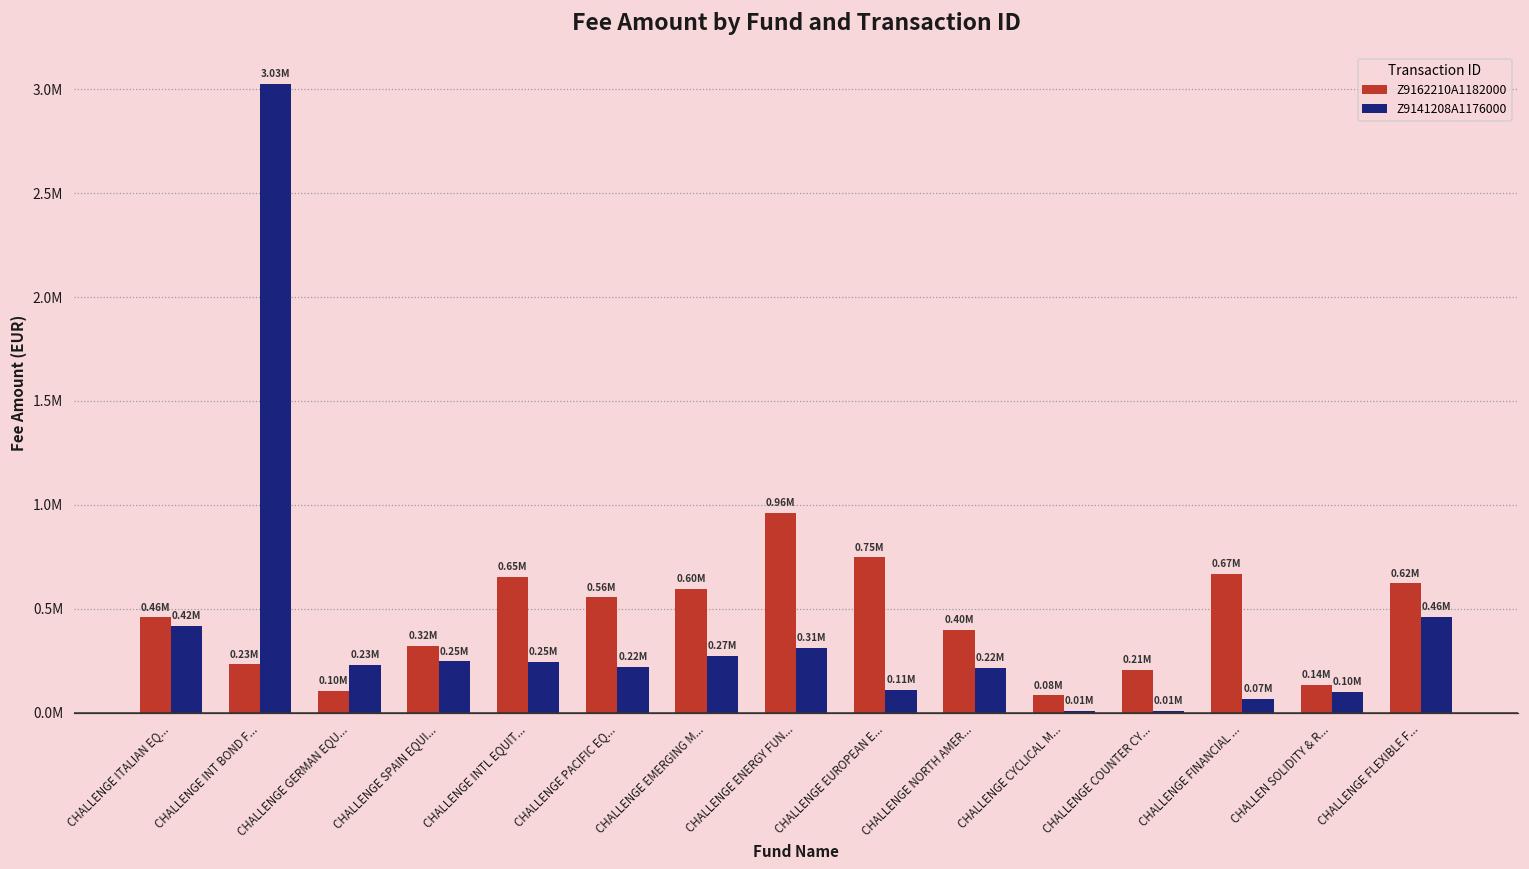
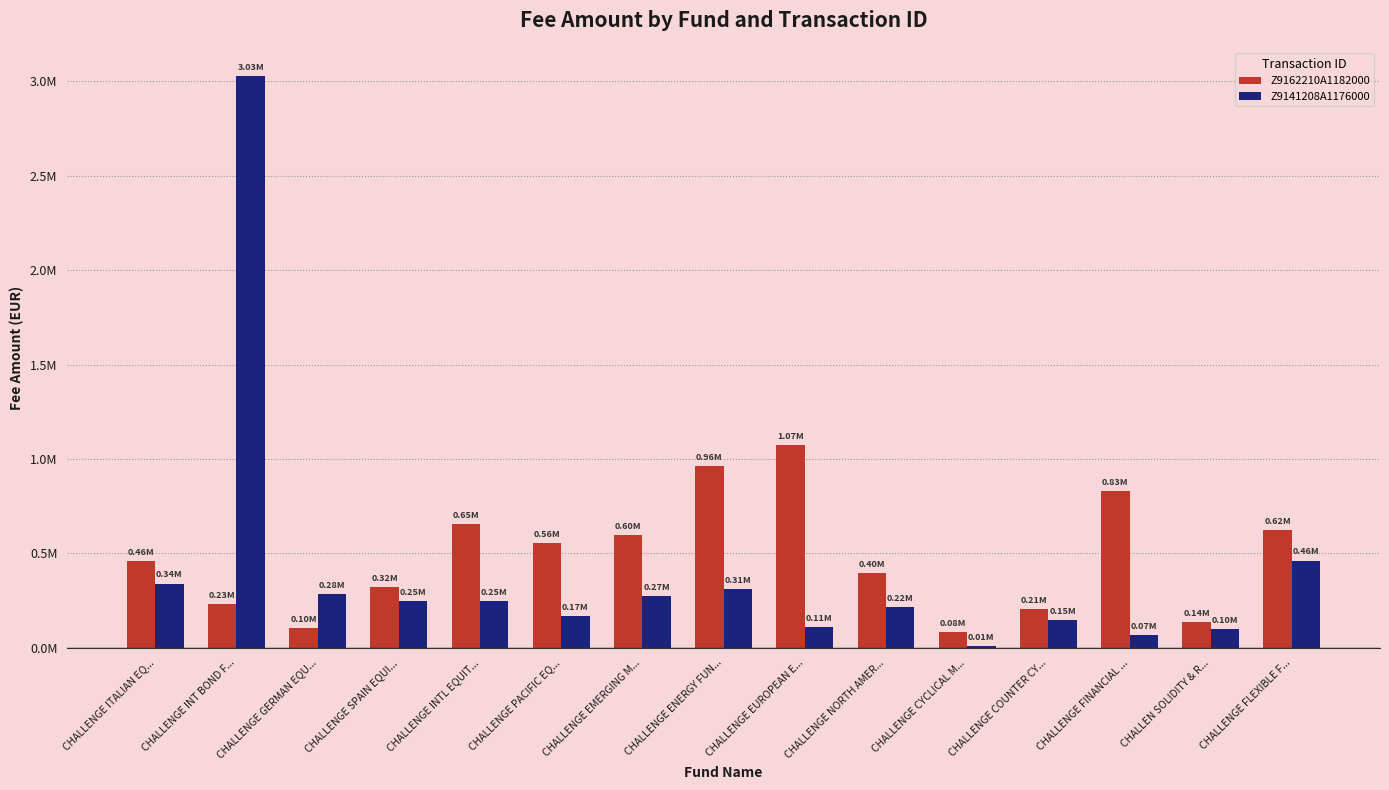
  {
    "Z9162210A1182000": {
      "CHALLENGE ITALIAN EQ...": "0.46M",
      "CHALLENGE INT BOND F...": "0.23M",
      "CHALLENGE GERMAN EQU...": "0.10M",
      "CHALLENGE SPAIN EQUI...": "0.32M",
      "CHALLENGE INTL EQUIT...": "0.65M",
      "CHALLENGE PACIFIC EQ...": "0.56M",
      "CHALLENGE EMERGING M...": "0.60M",
      "CHALLENGE ENERGY FUN...": "0.96M",
-     "CHALLENGE EUROPEAN E...": "0.75M",
+     "CHALLENGE EUROPEAN E...": "1.07M",
      "CHALLENGE NORTH AMER...": "0.40M",
      "CHALLENGE CYCLICAL M...": "0.08M",
      "CHALLENGE COUNTER CY...": "0.21M",
-     "CHALLENGE FINANCIAL ...": "0.67M",
+     "CHALLENGE FINANCIAL ...": "0.83M",
      "CHALLEN SOLIDITY & R...": "0.14M",
      "CHALLENGE FLEXIBLE F...": "0.62M"
    },
    "Z9141208A1176000": {
-     "CHALLENGE ITALIAN EQ...": "0.42M",
+     "CHALLENGE ITALIAN EQ...": "0.34M",
      "CHALLENGE INT BOND F...": "3.03M",
-     "CHALLENGE GERMAN EQU...": "0.23M",
+     "CHALLENGE GERMAN EQU...": "0.28M",
      "CHALLENGE SPAIN EQUI...": "0.25M",
      "CHALLENGE INTL EQUIT...": "0.25M",
-     "CHALLENGE PACIFIC EQ...": "0.22M",
+     "CHALLENGE PACIFIC EQ...": "0.17M",
      "CHALLENGE EMERGING M...": "0.27M",
      "CHALLENGE ENERGY FUN...": "0.31M",
      "CHALLENGE EUROPEAN E...": "0.11M",
      "CHALLENGE NORTH AMER...": "0.22M",
      "CHALLENGE CYCLICAL M...": "0.01M",
-     "CHALLENGE COUNTER CY...": "0.01M",
+     "CHALLENGE COUNTER CY...": "0.15M",
      "CHALLENGE FINANCIAL ...": "0.07M",
      "CHALLEN SOLIDITY & R...": "0.10M",
      "CHALLENGE FLEXIBLE F...": "0.46M"
    }
  }
